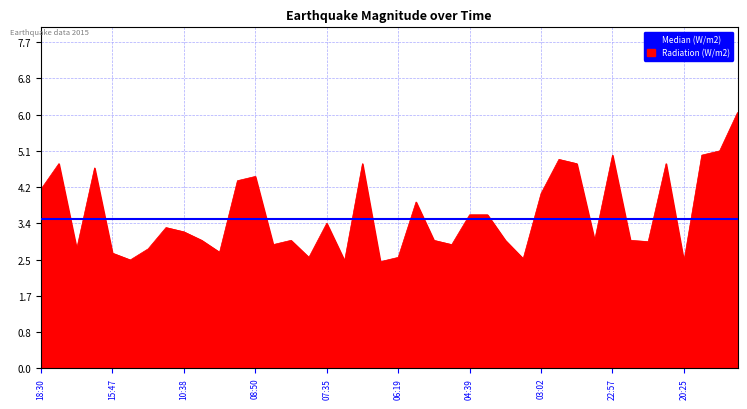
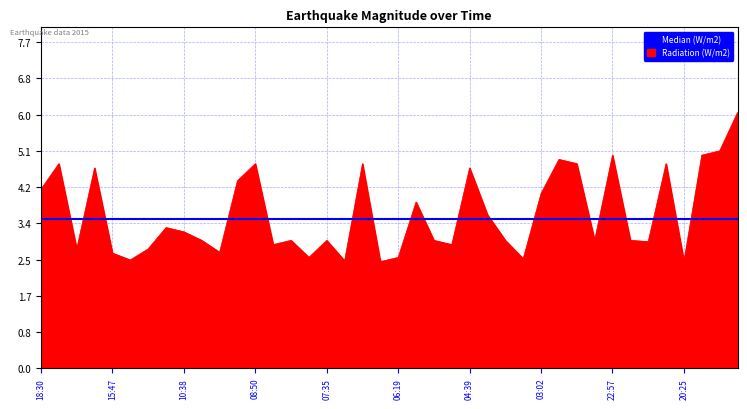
  {
    "Radiation (W/m2)": {
      "18:30": 4.2,
      "15:47": 2.7,
      "10:38": 3.2,
-     "08:50": 4.5,
-     "07:35": 3.4,
+     "08:50": 4.8,
+     "07:35": 3.0,
      "06:19": 2.6,
-     "04:39": 3.6,
+     "04:39": 4.7,
      "03:02": 4.1,
      "22:57": 5.0,
      "20:25": 2.5
    },
    "Median (W/m2)": {
      "18:30": 3.5,
      "15:47": 3.5,
      "10:38": 3.5,
      "08:50": 3.5,
      "07:35": 3.5,
      "06:19": 3.5,
      "04:39": 3.5,
      "03:02": 3.5,
      "22:57": 3.5,
      "20:25": 3.5
    }
  }
